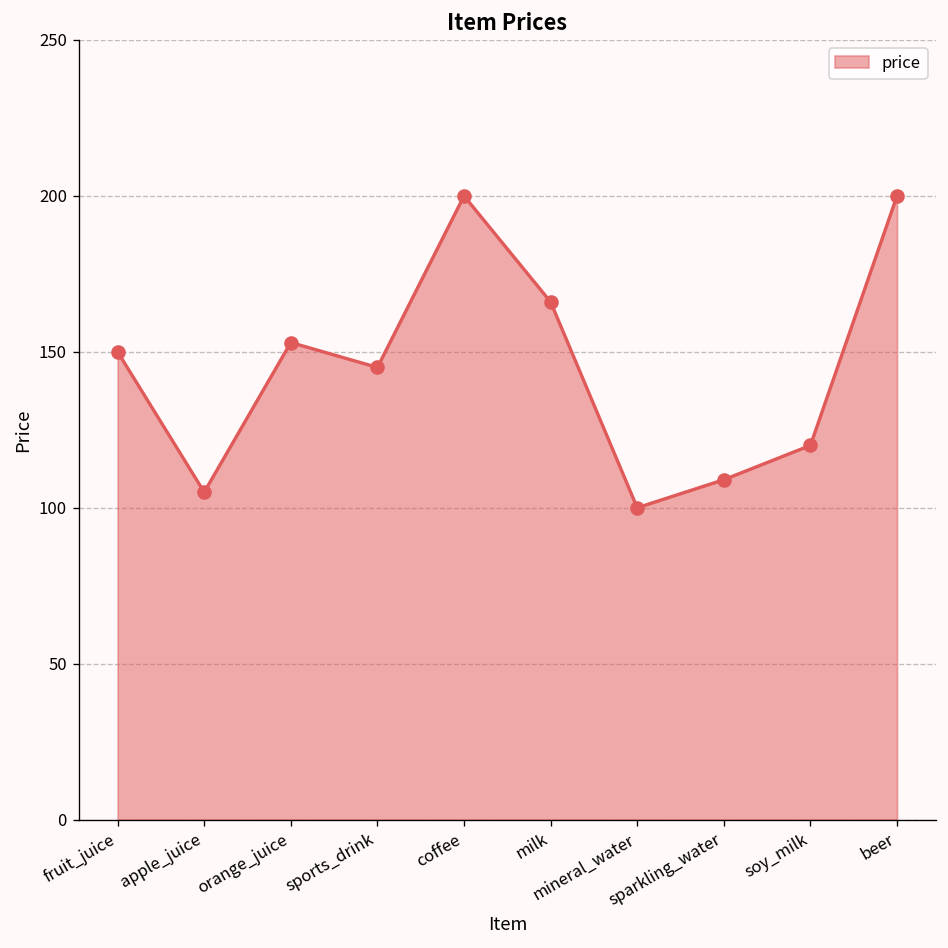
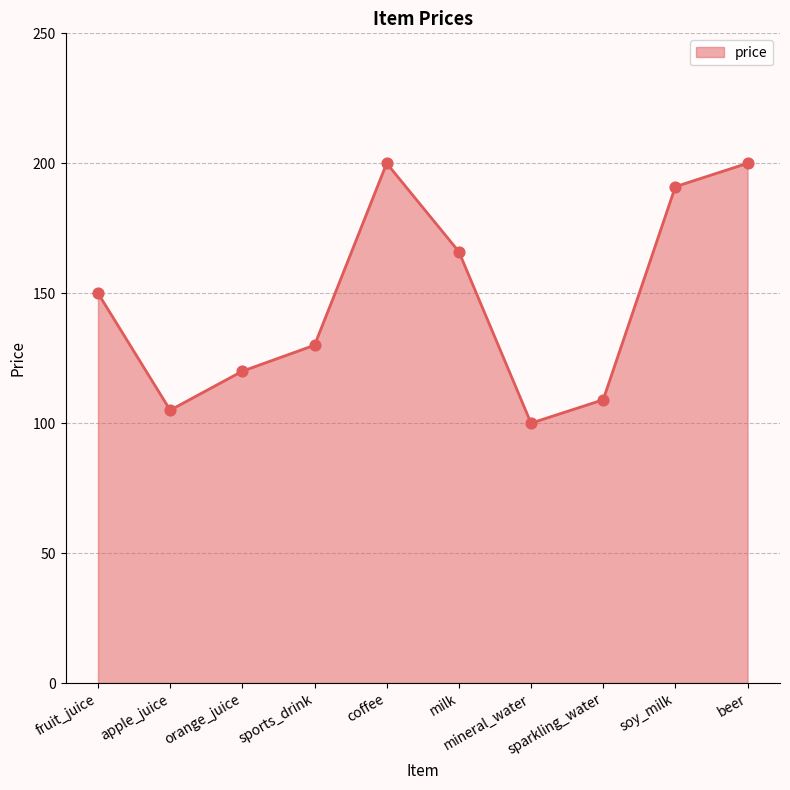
  {
    "fruit_juice": 150,
    "apple_juice": 105,
-   "orange_juice": 153,
-   "sports_drink": 145,
+   "orange_juice": 120,
+   "sports_drink": 130,
    "coffee": 200,
    "milk": 166,
    "mineral_water": 100,
    "sparkling_water": 109,
-   "soy_milk": 120,
+   "soy_milk": 191,
    "beer": 200
  }
